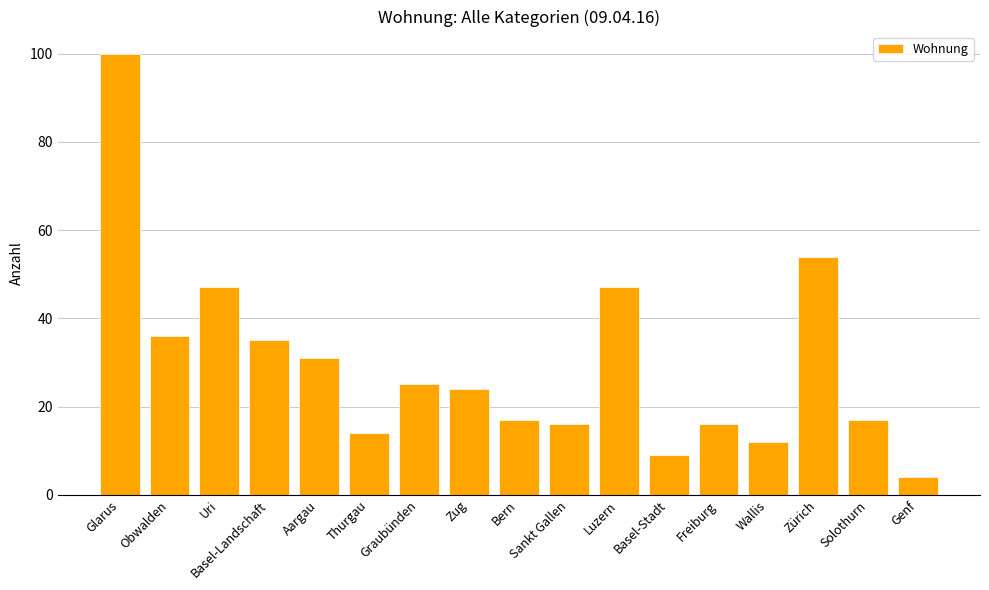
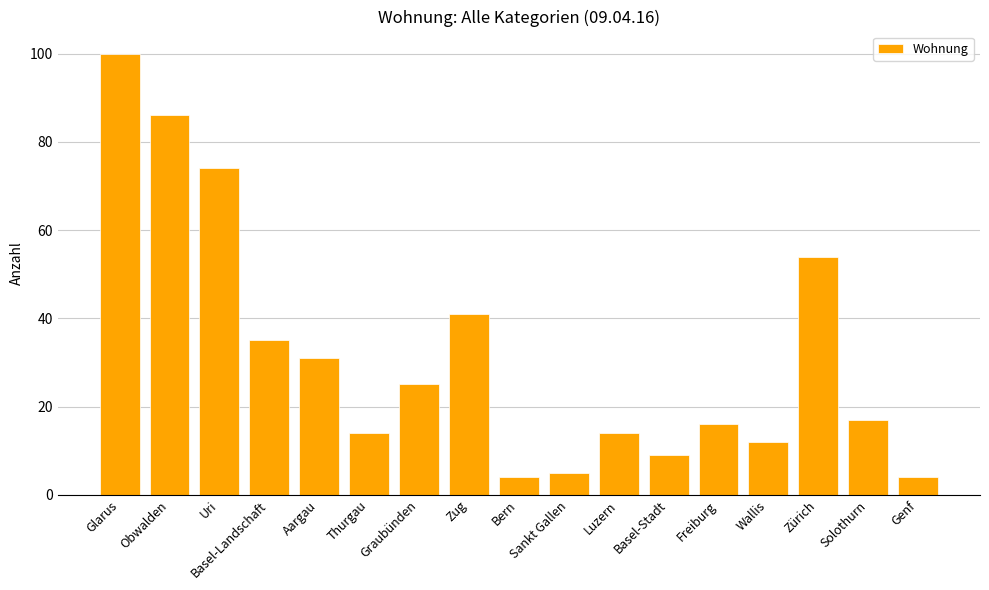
  {
    "Glarus": 100,
-   "Obwalden": 36,
-   "Uri": 47,
+   "Obwalden": 86,
+   "Uri": 74,
    "Basel-Landschaft": 35,
    "Aargau": 31,
    "Thurgau": 14,
    "Graubünden": 25,
-   "Zug": 24,
-   "Bern": 17,
-   "Sankt Gallen": 16,
-   "Luzern": 47,
+   "Zug": 41,
+   "Bern": 4,
+   "Sankt Gallen": 5,
+   "Luzern": 14,
    "Basel-Stadt": 9,
    "Freiburg": 16,
    "Wallis": 12,
    "Zürich": 54,
    "Solothurn": 17,
    "Genf": 4
  }
